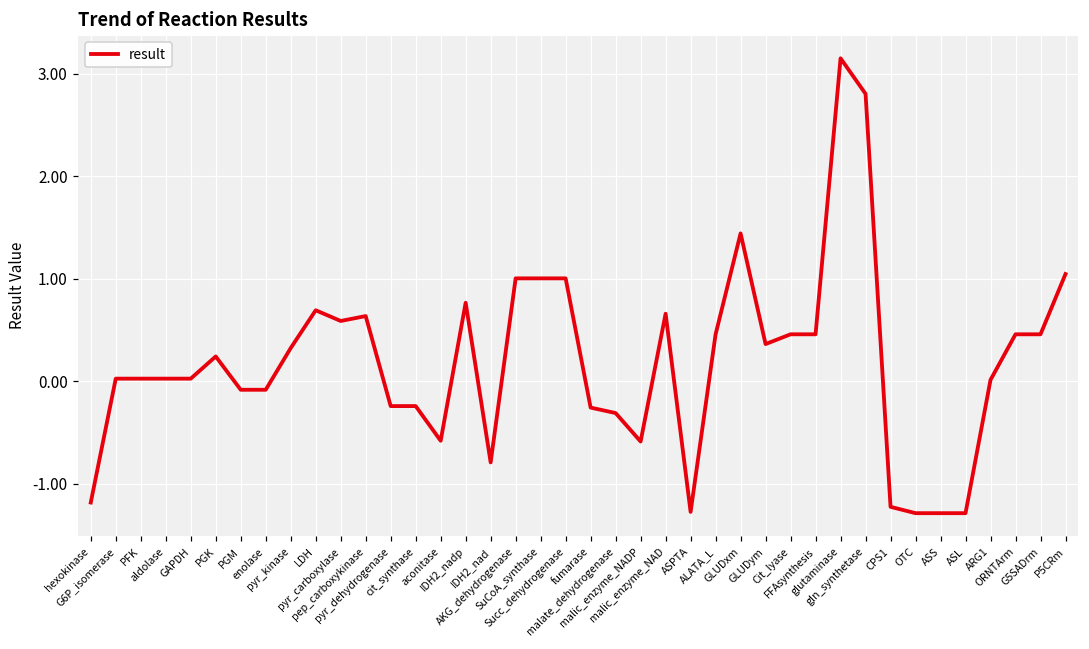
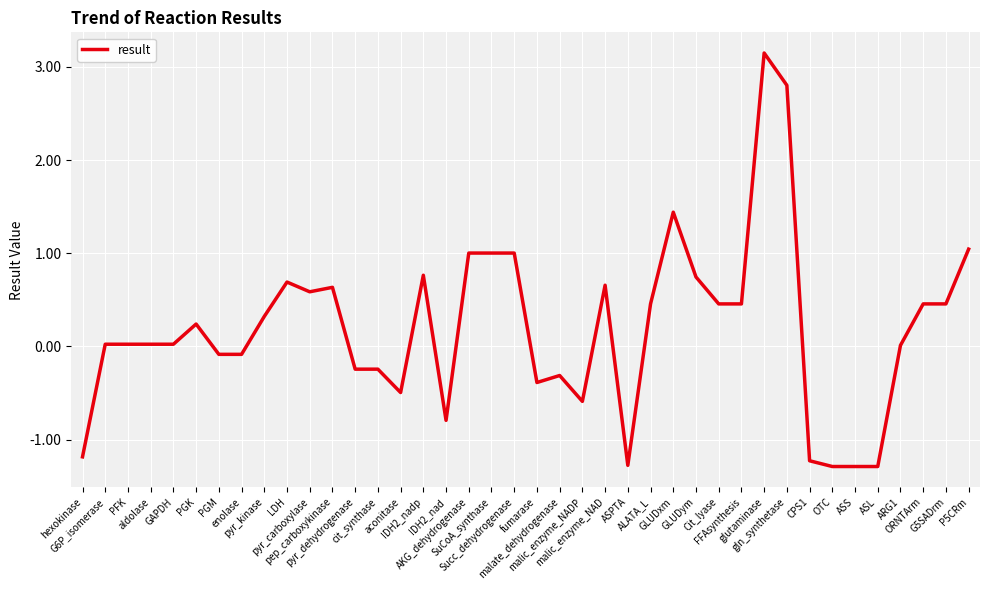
  {
    "hexokinase": -1.2,
    "G6P_isomerase": 0.0,
    "PFK": 0.0,
    "aldolase": 0.0,
    "GAPDH": 0.0,
    "PGK": 0.2,
    "PGM": -0.1,
    "enolase": -0.1,
    "pyr_kinase": 0.3,
    "LDH": 0.7,
    "pyr_carboxylase": 0.6,
    "pep_carboxykinase": 0.6,
    "pyr_dehydrogenase": -0.2,
    "cit_synthase": -0.2,
-   "aconitase": -0.6,
+   "aconitase": -0.5,
    "IDH2_nadp": 0.8,
    "IDH2_nad": -0.8,
    "AKG_dehydrogenase": 1.0,
    "SuCoA_synthase": 1.0,
    "Succ_dehydrogenase": 1.0,
-   "fumarase": -0.3,
+   "fumarase": -0.4,
    "malate_dehydrogenase": -0.3,
    "malic_enzyme_NADP": -0.6,
    "malic_enzyme_NAD": 0.7,
    "ASPTA": -1.3,
    "ALATA_L": 0.5,
    "GLUDxm": 1.4,
-   "GLUDym": 0.4,
+   "GLUDym": 0.7,
    "Cit_lyase": 0.5,
    "FFAsynthesis": 0.5,
    "glutaminase": 3.1,
    "gln_synthetase": 2.8,
    "CPS1": -1.2,
    "OTC": -1.3,
    "ASS": -1.3,
    "ASL": -1.3,
    "ARG1": 0.0,
    "ORNTArm": 0.5,
    "G5SADrm": 0.5,
    "P5CRm": 1.0
  }
